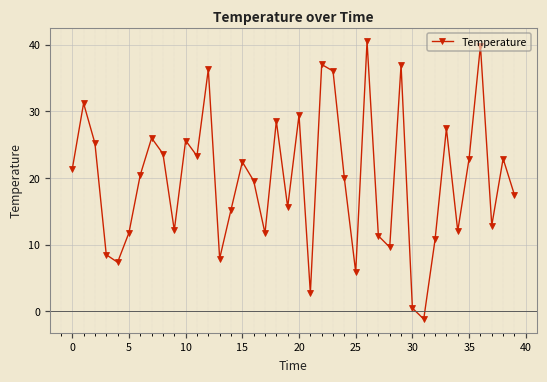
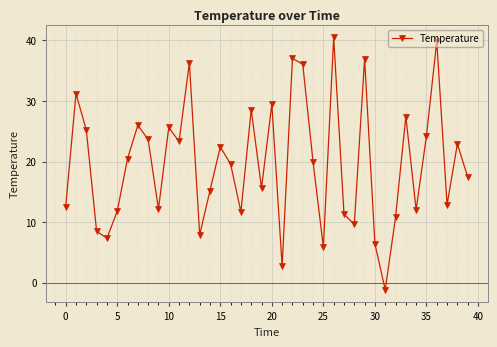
  {
-   "0": 21,
+   "0": 13,
    "5": 12,
    "10": 26,
    "15": 22,
    "20": 29,
    "25": 6,
-   "30": 0,
-   "35": 23
+   "30": 6,
+   "35": 24
  }
